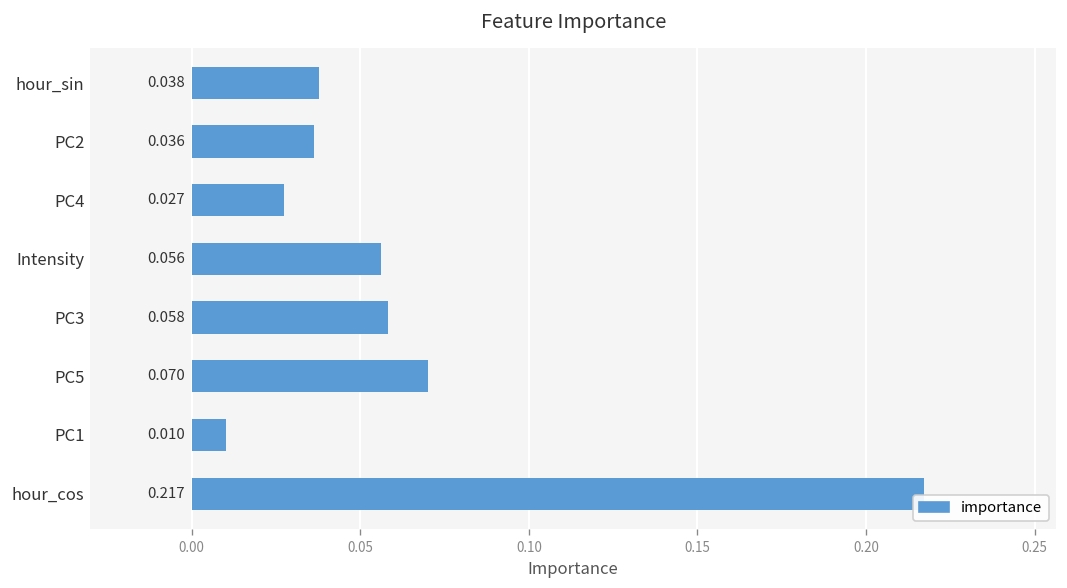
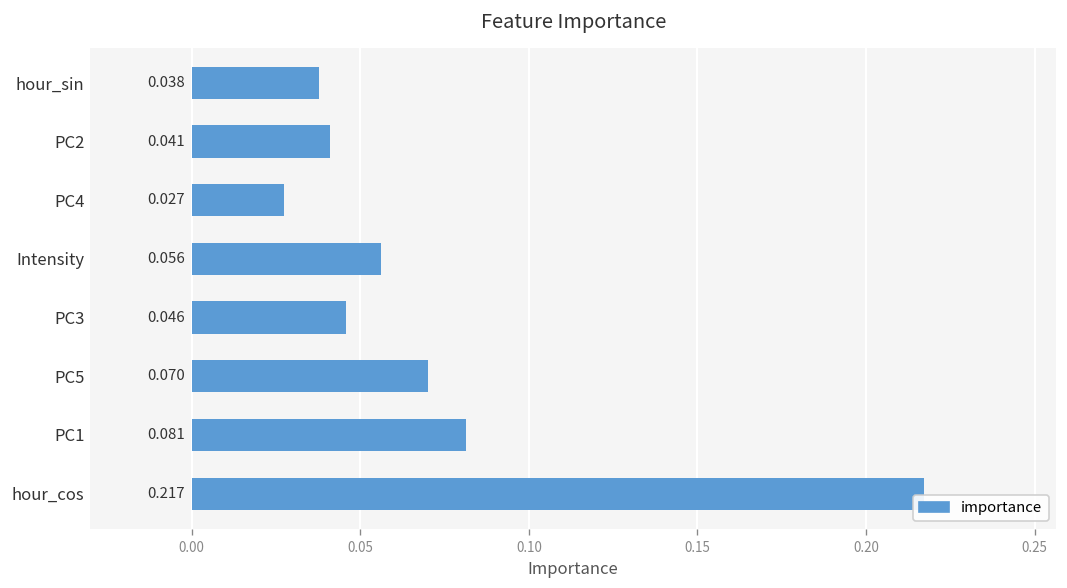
  {
-   "PC2": 0.036,
-   "PC3": 0.058,
-   "PC1": 0.010
+   "PC2": 0.041,
+   "PC3": 0.046,
+   "PC1": 0.081
  }
